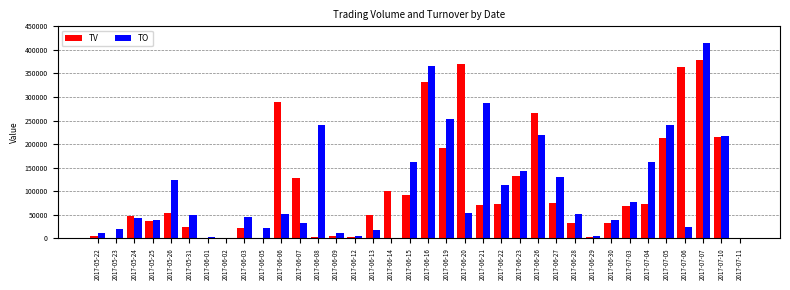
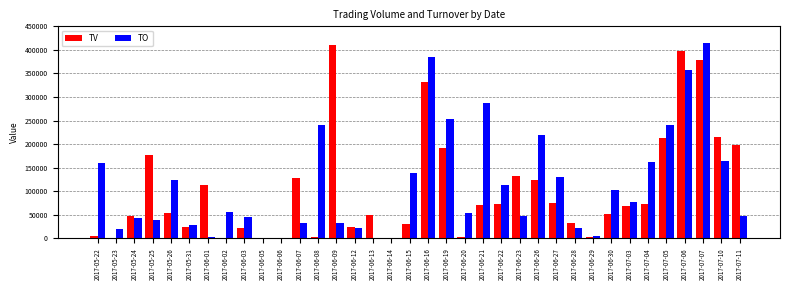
  {
    "TV": {
      "2017-05-22": 10000,
      "2017-05-23": 0,
      "2017-05-24": 50000,
-     "2017-05-25": 40000,
+     "2017-05-25": 180000,
      "2017-05-26": 50000,
      "2017-05-31": 20000,
-     "2017-06-01": 0,
+     "2017-06-01": 110000,
      "2017-06-02": 0,
      "2017-06-03": 20000,
      "2017-06-05": 0,
-     "2017-06-06": 290000,
+     "2017-06-06": 0,
      "2017-06-07": 130000,
-     "2017-06-09": 10000,
-     "2017-06-12": 0,
+     "2017-06-09": 410000,
+     "2017-06-12": 20000,
      "2017-06-13": 50000,
-     "2017-06-14": 100000,
-     "2017-06-15": 90000,
+     "2017-06-14": 0,
+     "2017-06-15": 30000,
      "2017-06-16": 330000,
      "2017-06-19": 190000,
-     "2017-06-20": 370000,
+     "2017-06-20": 0,
      "2017-06-21": 70000,
      "2017-06-22": 70000,
      "2017-06-23": 130000,
-     "2017-06-26": 270000,
+     "2017-06-26": 120000,
      "2017-06-27": 80000,
      "2017-06-28": 30000,
-     "2017-06-30": 30000,
+     "2017-06-30": 50000,
      "2017-07-03": 70000,
      "2017-07-04": 70000,
      "2017-07-05": 210000,
-     "2017-07-06": 360000,
+     "2017-07-06": 400000,
      "2017-07-07": 380000,
      "2017-07-10": 220000,
-     "2017-07-11": 0
+     "2017-07-11": 200000
    },
    "TO": {
-     "2017-05-22": 10000,
+     "2017-05-22": 160000,
      "2017-05-23": 20000,
      "2017-05-24": 40000,
      "2017-05-25": 40000,
      "2017-05-26": 120000,
-     "2017-05-31": 50000,
-     "2017-06-02": 0,
+     "2017-05-31": 30000,
+     "2017-06-02": 60000,
      "2017-06-03": 50000,
-     "2017-06-05": 20000,
-     "2017-06-06": 50000,
+     "2017-06-05": 0,
+     "2017-06-06": 0,
      "2017-06-07": 30000,
      "2017-06-08": 240000,
-     "2017-06-09": 10000,
-     "2017-06-12": 10000,
-     "2017-06-13": 20000,
+     "2017-06-09": 30000,
+     "2017-06-12": 20000,
+     "2017-06-13": 0,
      "2017-06-14": 0,
-     "2017-06-15": 160000,
-     "2017-06-16": 370000,
+     "2017-06-15": 140000,
+     "2017-06-16": 390000,
      "2017-06-19": 250000,
      "2017-06-20": 50000,
      "2017-06-21": 290000,
      "2017-06-22": 110000,
-     "2017-06-23": 140000,
+     "2017-06-23": 50000,
      "2017-06-26": 220000,
      "2017-06-27": 130000,
-     "2017-06-28": 50000,
+     "2017-06-28": 20000,
      "2017-06-29": 10000,
-     "2017-06-30": 40000,
+     "2017-06-30": 100000,
      "2017-07-03": 80000,
      "2017-07-04": 160000,
      "2017-07-05": 240000,
-     "2017-07-06": 30000,
+     "2017-07-06": 360000,
      "2017-07-07": 410000,
-     "2017-07-10": 220000,
-     "2017-07-11": 0
+     "2017-07-10": 160000,
+     "2017-07-11": 50000
    }
  }
